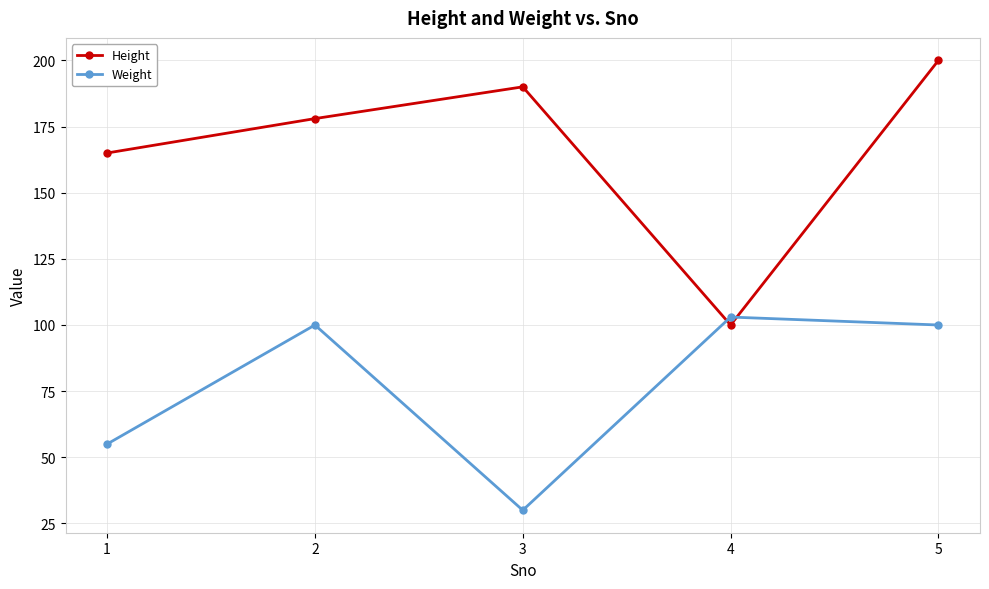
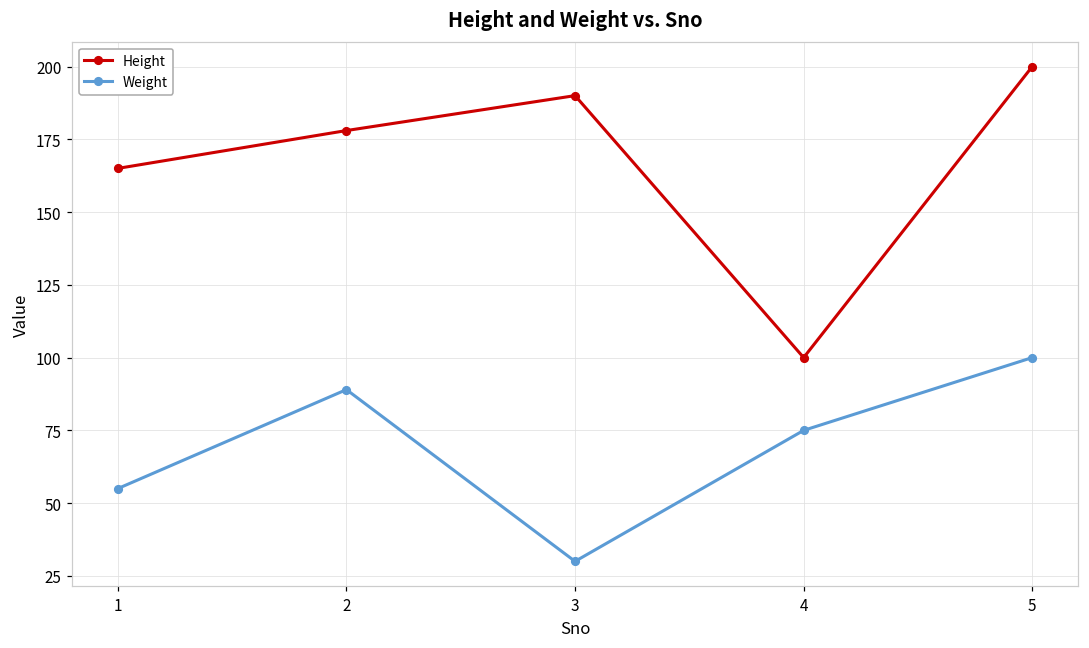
  {
    "Height": {
      "1": 165,
      "2": 178,
      "3": 190,
      "4": 100,
      "5": 200
    },
    "Weight": {
      "1": 55,
-     "2": 100,
+     "2": 89,
      "3": 30,
-     "4": 103,
+     "4": 75,
      "5": 100
    }
  }
